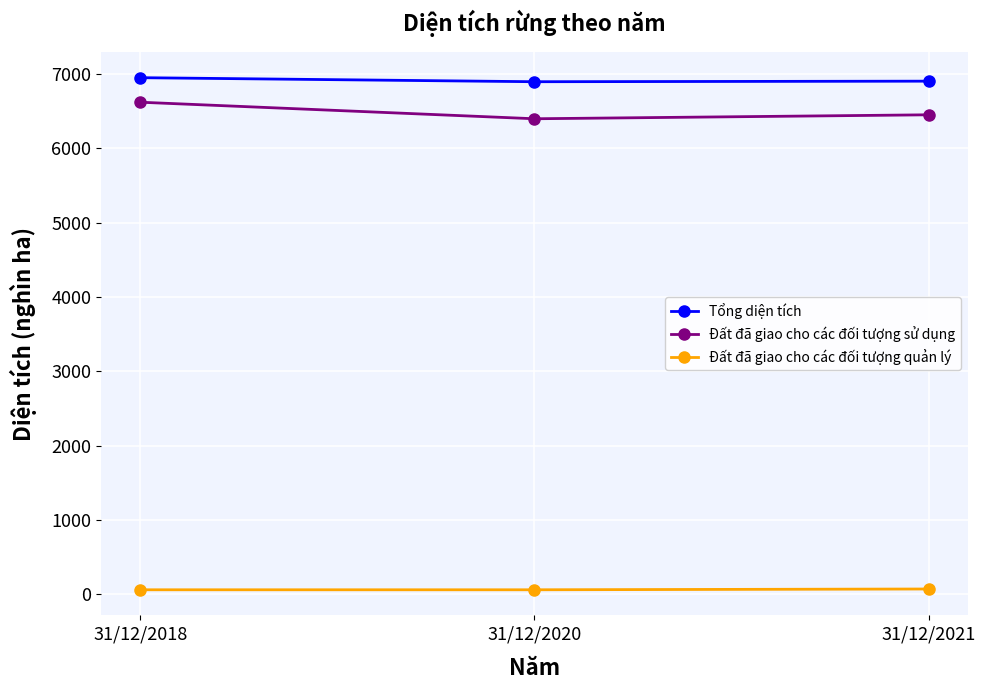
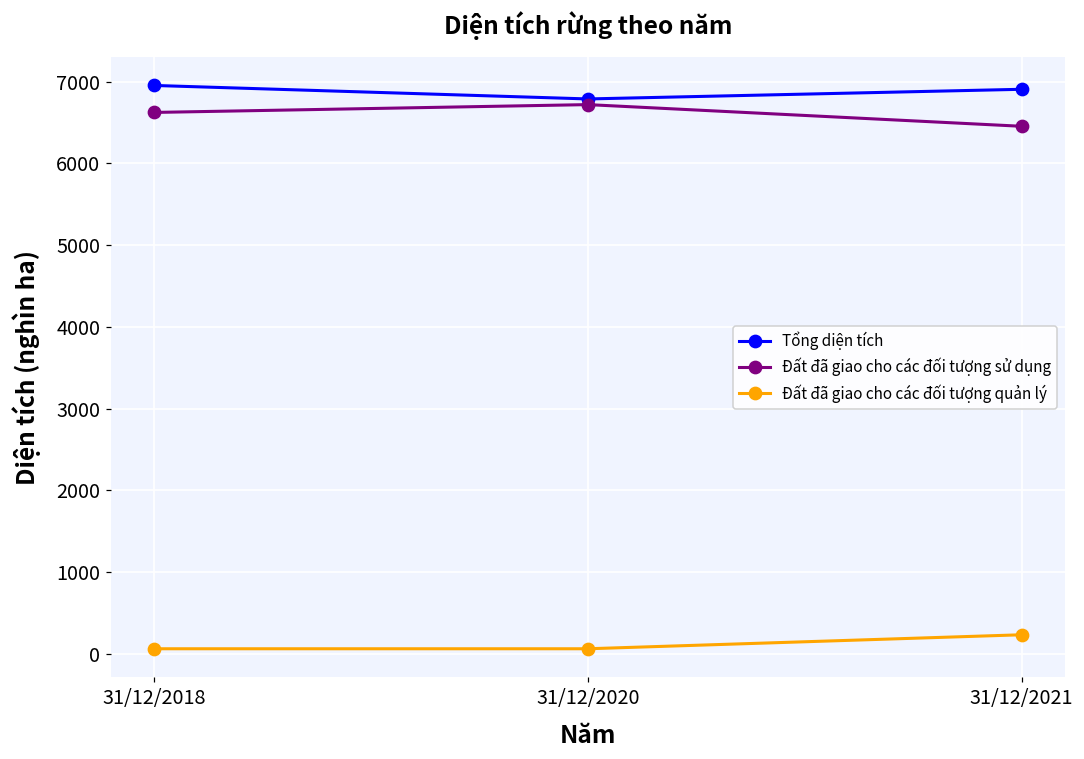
  {
    "Tổng diện tích": {
      "31/12/2018": 7000,
-     "31/12/2020": 6900,
+     "31/12/2020": 6800,
      "31/12/2021": 6900
    },
    "Đất đã giao cho các đối tượng sử dụng": {
      "31/12/2018": 6600,
-     "31/12/2020": 6400,
+     "31/12/2020": 6700,
      "31/12/2021": 6500
    },
    "Đất đã giao cho các đối tượng quản lý": {
      "31/12/2018": 100,
      "31/12/2020": 100,
-     "31/12/2021": 100
+     "31/12/2021": 200
    }
  }
